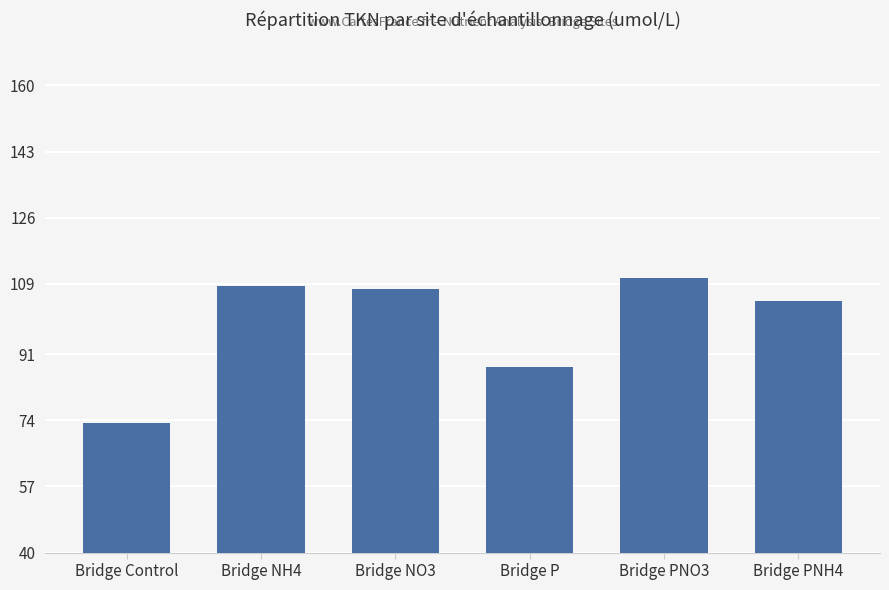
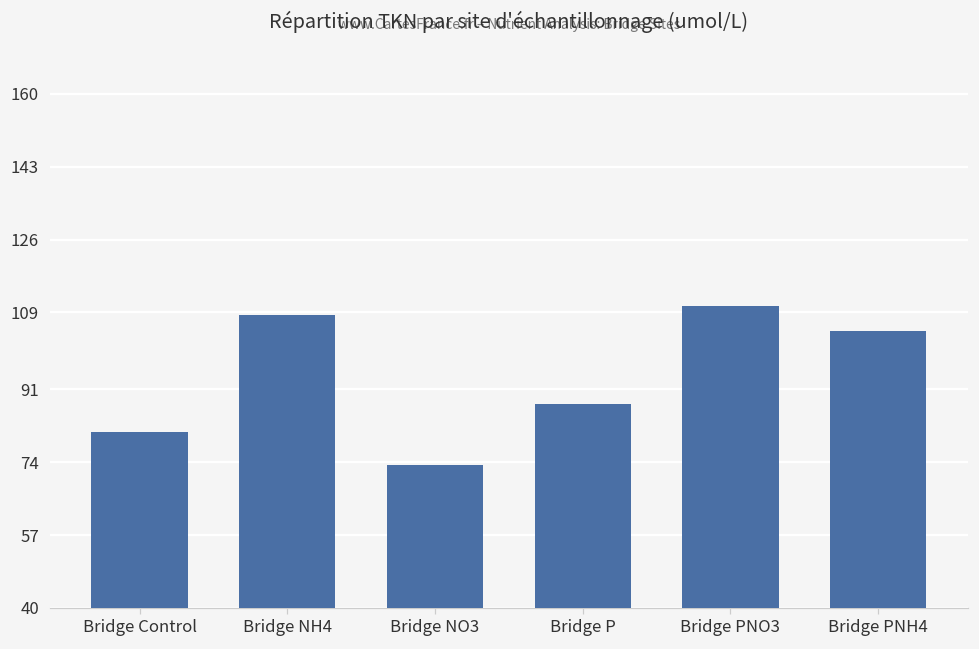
  {
-   "Bridge Control": 73,
+   "Bridge Control": 81,
    "Bridge NH4": 108,
-   "Bridge NO3": 108,
+   "Bridge NO3": 73,
    "Bridge P": 88,
    "Bridge PNO3": 110,
    "Bridge PNH4": 105
  }
